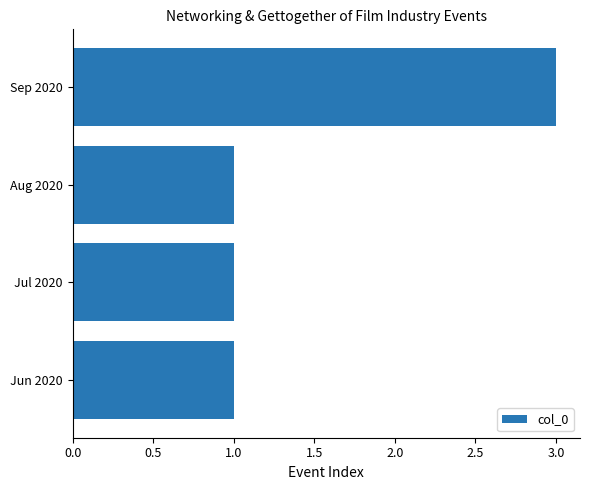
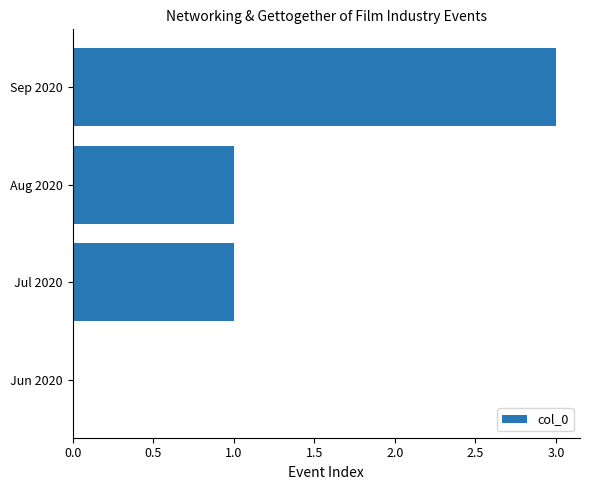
  {
    "Sep 2020": 3,
    "Aug 2020": 1,
    "Jul 2020": 1,
-   "Jun 2020": 1
+   "Jun 2020": 0
  }
